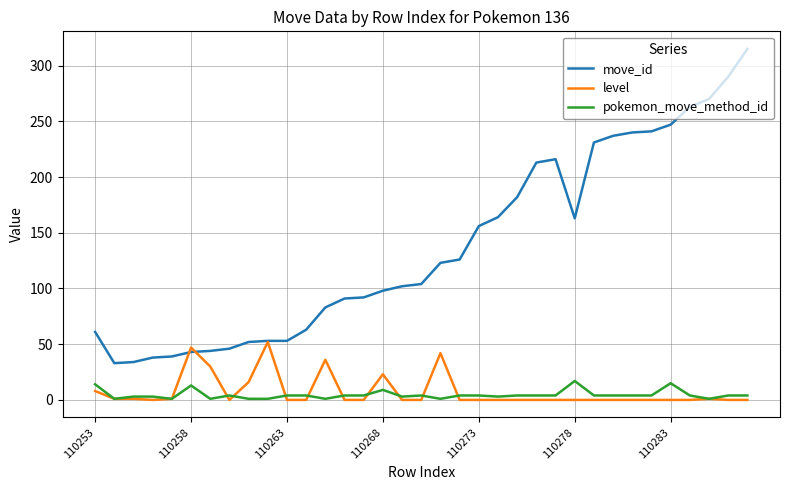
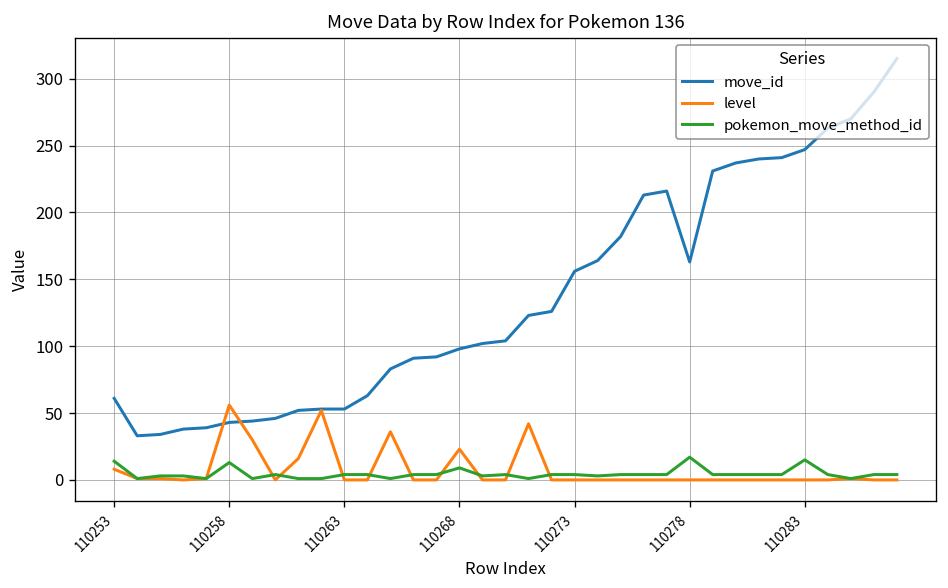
  {
    "move_id": {
      "110253": 61,
      "110258": 43,
      "110263": 53,
      "110268": 98,
      "110273": 156,
      "110278": 163,
      "110283": 247
    },
    "level": {
      "110253": 8,
-     "110258": 47,
+     "110258": 56,
      "110263": 0,
      "110268": 23,
      "110273": 0,
      "110278": 0,
      "110283": 0
    },
    "pokemon_move_method_id": {
      "110253": 14,
      "110258": 13,
      "110263": 4,
      "110268": 9,
      "110273": 4,
      "110278": 17,
      "110283": 15
    }
  }
